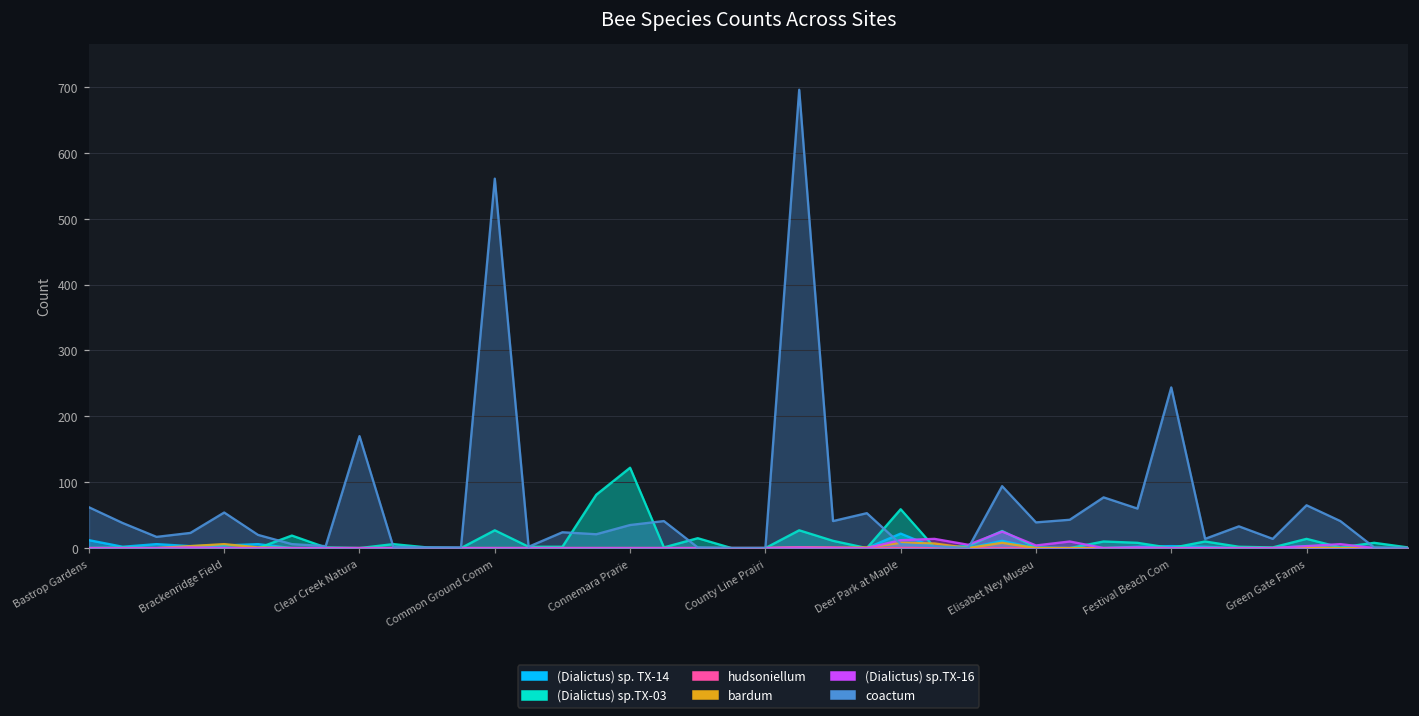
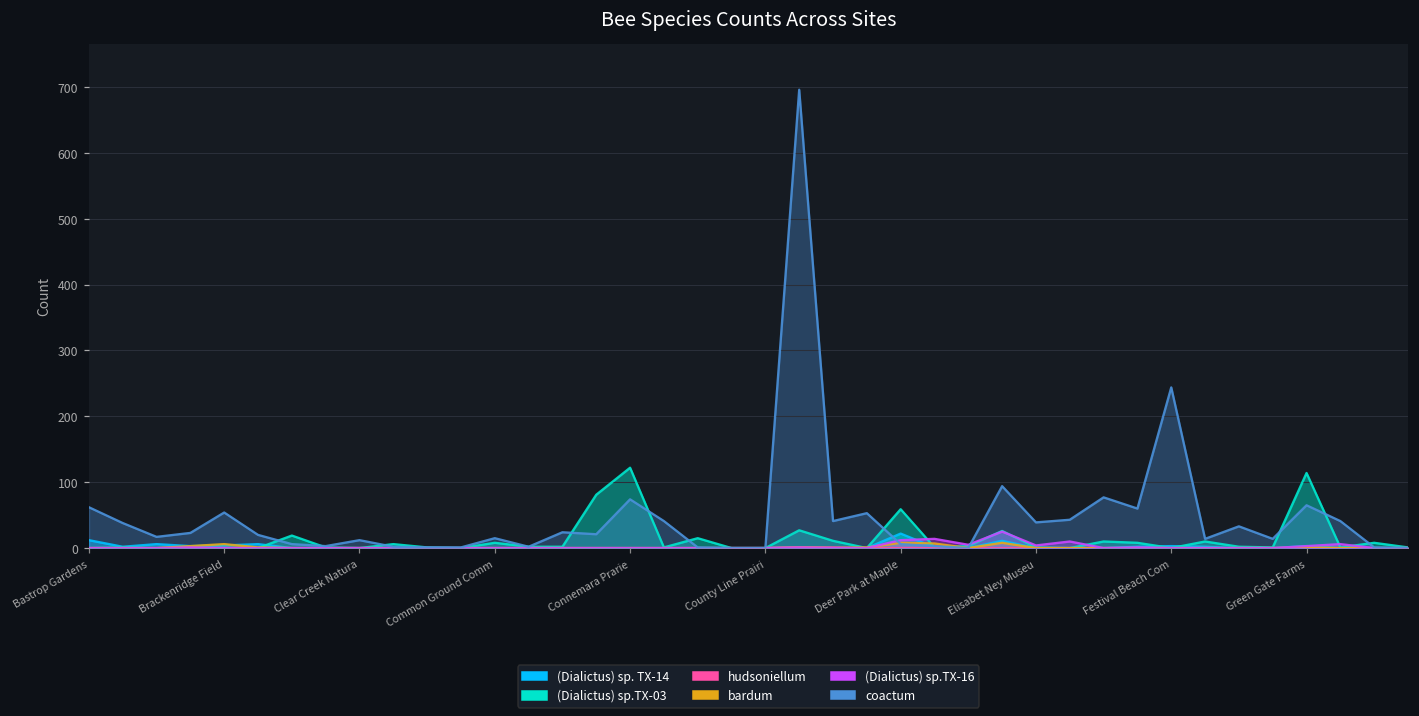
  {
    "(Dialictus) sp. TX-14": {
      "Bastrop Gardens": 10,
      "Deer Park at Maple": 20
    },
    "(Dialictus) sp.TX-03": {
-     "Common Ground Comm": 30,
+     "Common Ground Comm": 10,
      "Connemara Prarie": 120,
      "Deer Park at Maple": 60,
-     "Green Gate Farms": 10
+     "Green Gate Farms": 110
    },
    "hudsoniellum": {
      "Deer Park at Maple": 0
    },
    "coactum": {
      "Bastrop Gardens": 60,
      "Brackenridge Field": 50,
-     "Clear Creek Natura": 170,
-     "Common Ground Comm": 560,
-     "Connemara Prarie": 40,
+     "Clear Creek Natura": 10,
+     "Common Ground Comm": 20,
+     "Connemara Prarie": 70,
      "Elisabet Ney Museu": 40,
      "Festival Beach Com": 240,
      "Green Gate Farms": 70
    }
  }
